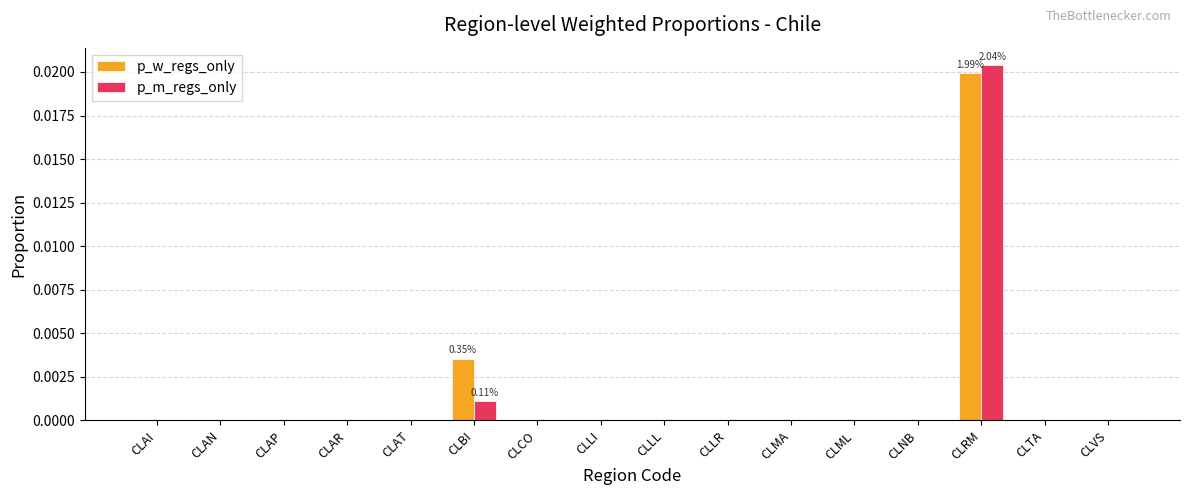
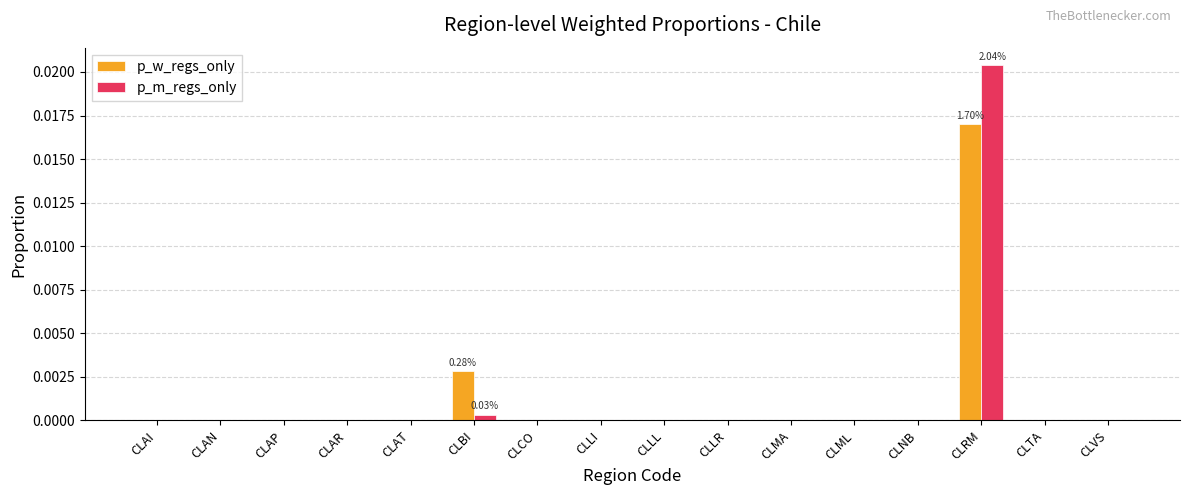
  {
    "p_w_regs_only": {
-     "CLBI": "0.35%",
-     "CLRM": "1.99%"
+     "CLBI": "0.28%",
+     "CLRM": "1.70%"
    },
    "p_m_regs_only": {
-     "CLBI": "0.11%",
+     "CLBI": "0.03%",
      "CLRM": "2.04%"
    }
  }
